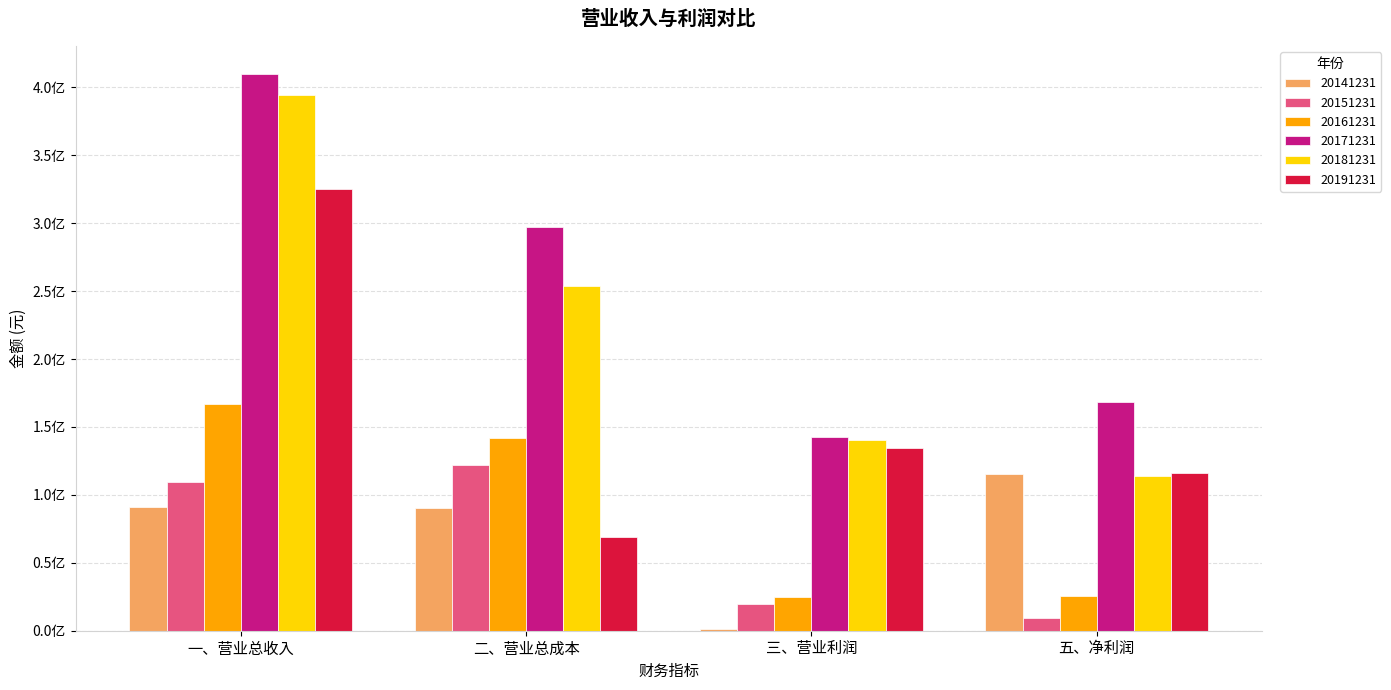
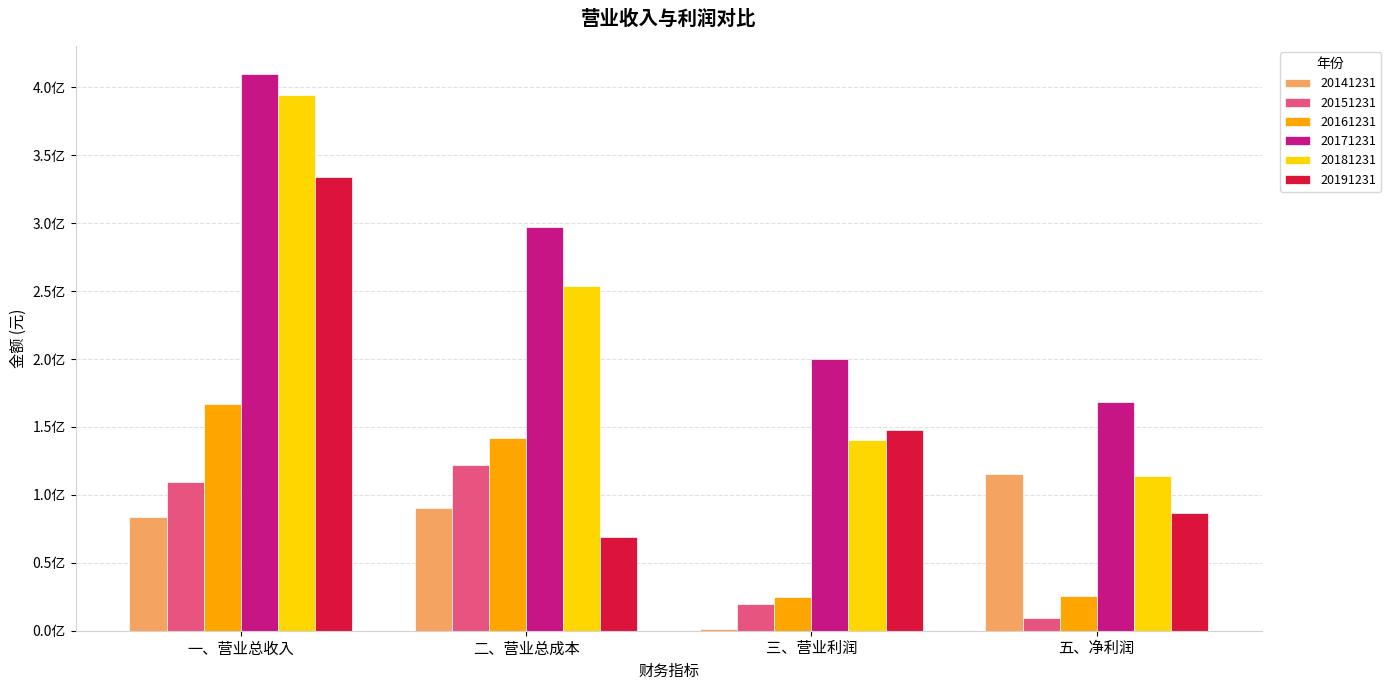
  {
    "20141231": {
-     "一、营业总收入": "0.91亿",
+     "一、营业总收入": "0.84亿",
      "二、营业总成本": "0.90亿",
      "五、净利润": "1.16亿"
    },
    "20151231": {
      "一、营业总收入": "1.09亿",
      "二、营业总成本": "1.22亿",
      "三、营业利润": "0.20亿",
      "五、净利润": "0.10亿"
    },
    "20171231": {
      "一、营业总收入": "4.10亿",
      "二、营业总成本": "2.97亿",
-     "三、营业利润": "1.43亿",
+     "三、营业利润": "2.00亿",
      "五、净利润": "1.68亿"
    },
    "20191231": {
-     "一、营业总收入": "3.25亿",
+     "一、营业总收入": "3.34亿",
      "二、营业总成本": "0.69亿",
-     "三、营业利润": "1.35亿",
-     "五、净利润": "1.16亿"
+     "三、营业利润": "1.48亿",
+     "五、净利润": "0.87亿"
    }
  }
